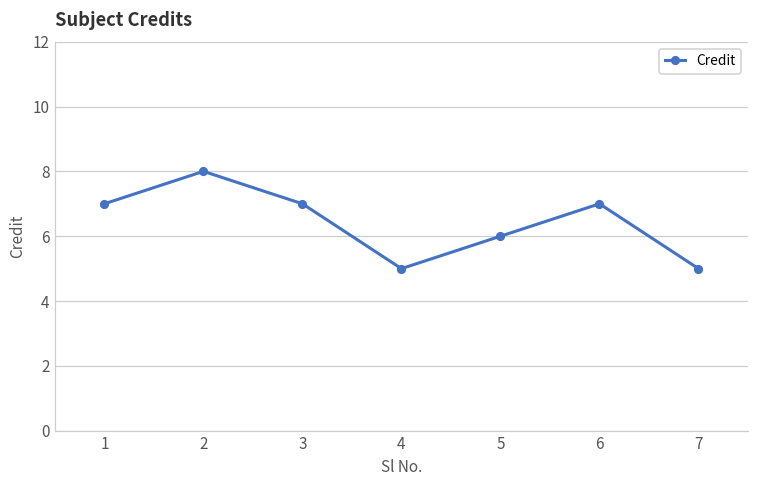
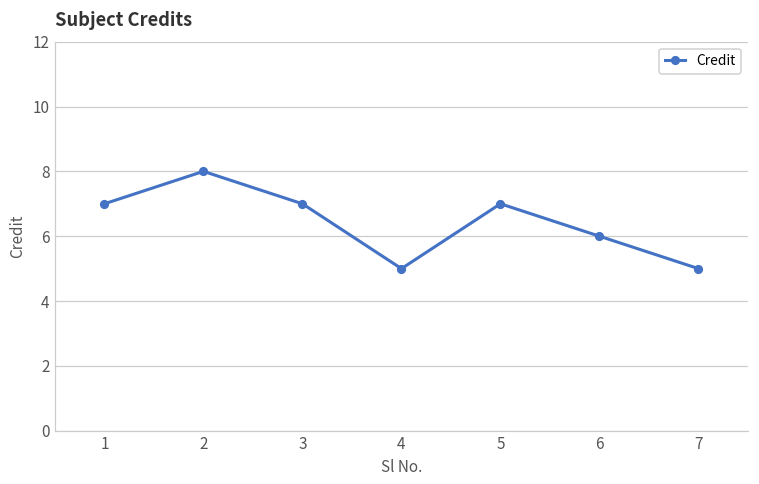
  {
    "1": 7,
    "2": 8,
    "3": 7,
    "4": 5,
-   "5": 6,
-   "6": 7,
+   "5": 7,
+   "6": 6,
    "7": 5
  }
